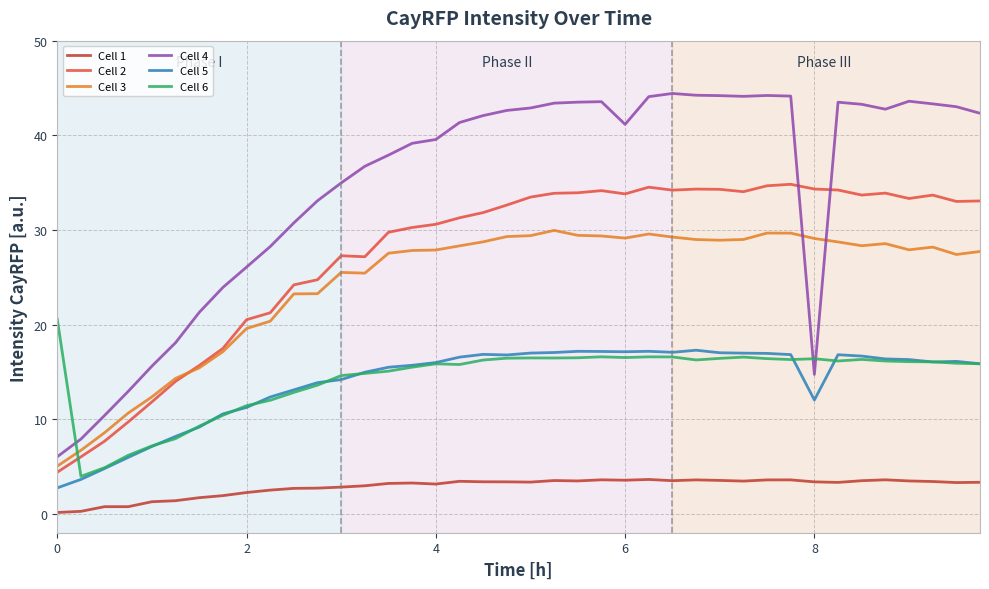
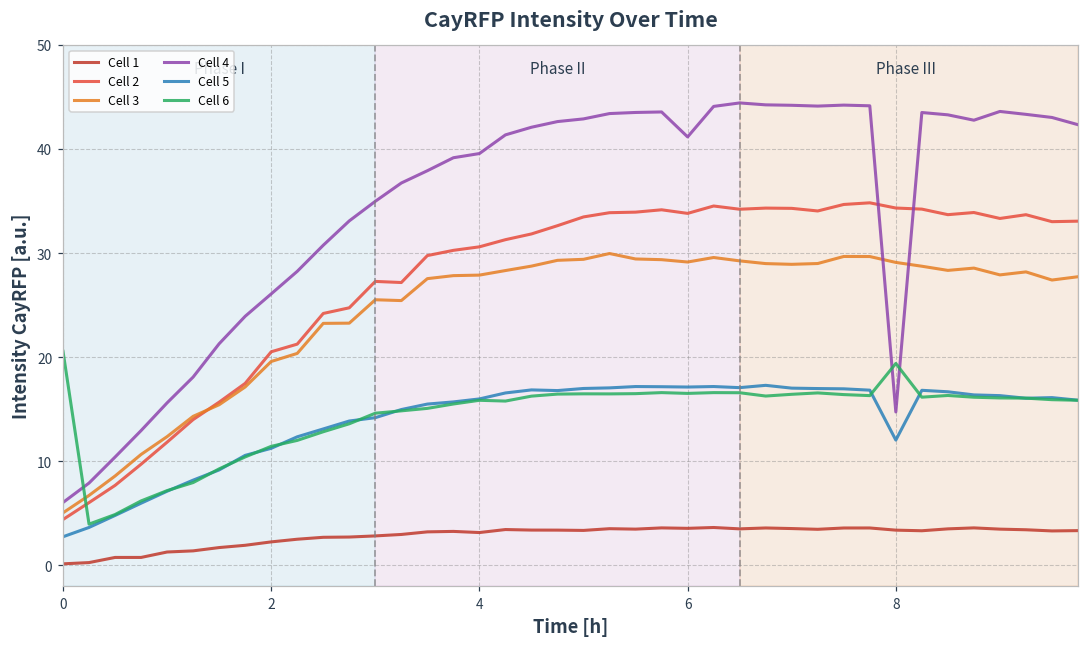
  {
    "Cell 4": {
      "0": 6,
      "2": 26,
      "4": 40,
      "6": 41,
      "8": 15
    },
    "Cell 5": {
      "0": 3,
      "6": 17,
      "8": 12
    },
    "Cell 6": {
      "0": 21,
      "6": 17,
-     "8": 16
+     "8": 19
    }
  }
